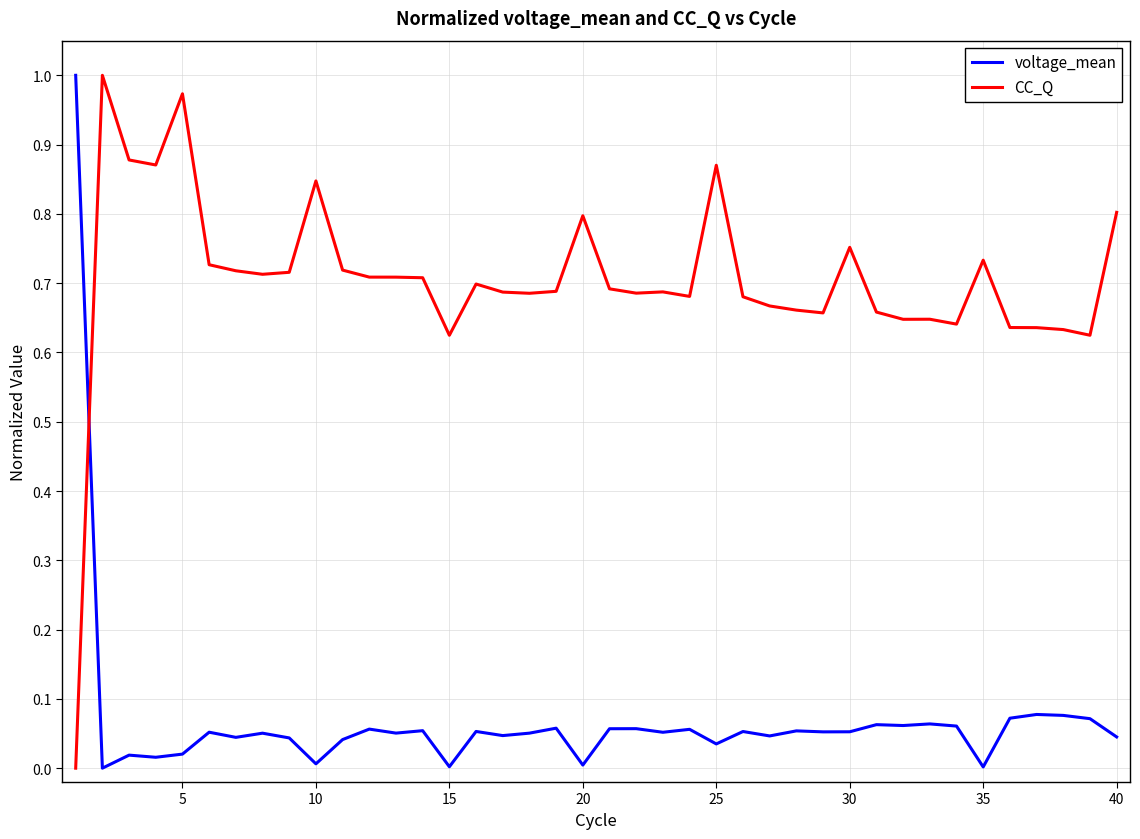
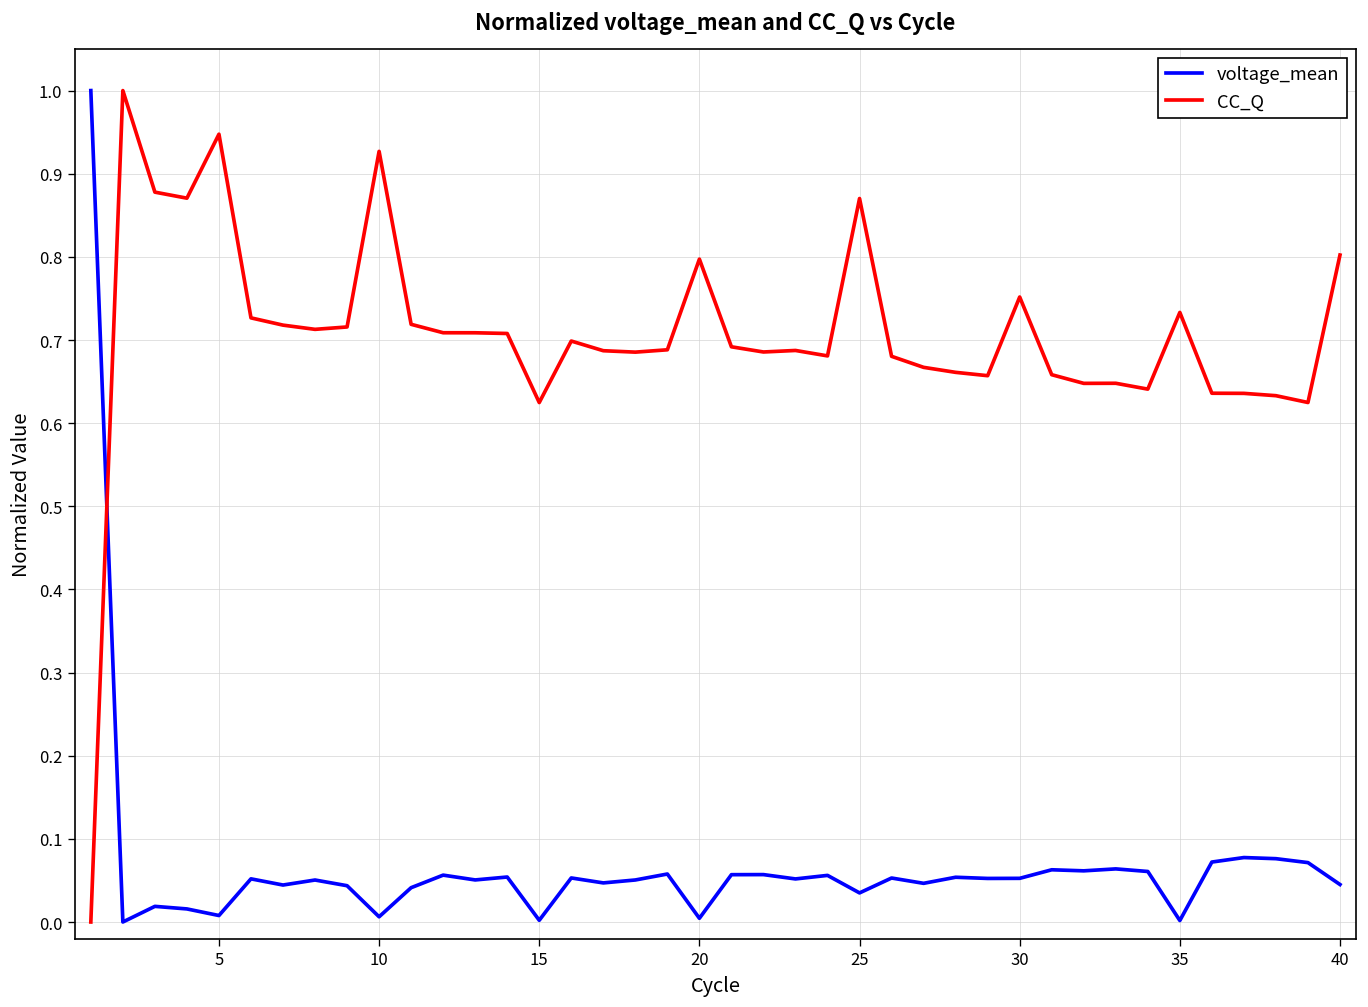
  {
    "voltage_mean": {
-     "5": 0.02,
+     "5": 0.01,
      "10": 0.01,
      "15": 0.00,
      "20": 0.00,
      "25": 0.03,
      "30": 0.05,
      "35": 0.00,
      "40": 0.05
    },
    "CC_Q": {
-     "5": 0.97,
-     "10": 0.85,
+     "5": 0.95,
+     "10": 0.93,
      "15": 0.62,
      "20": 0.80,
      "25": 0.87,
      "30": 0.75,
      "35": 0.73,
      "40": 0.80
    }
  }
